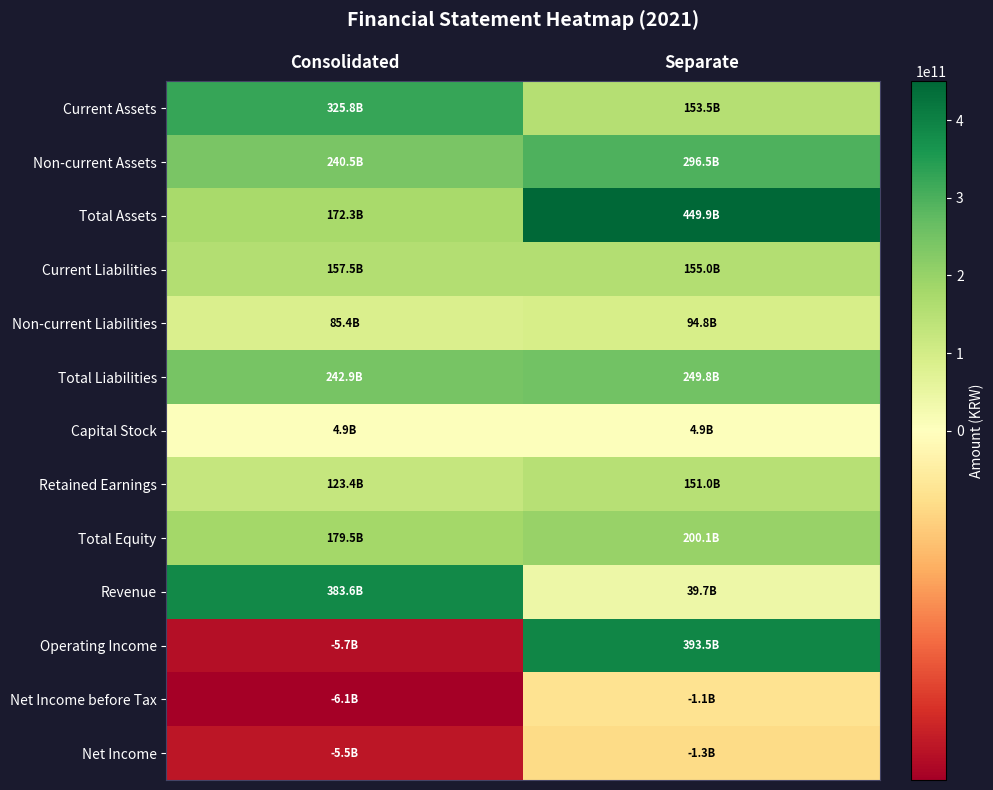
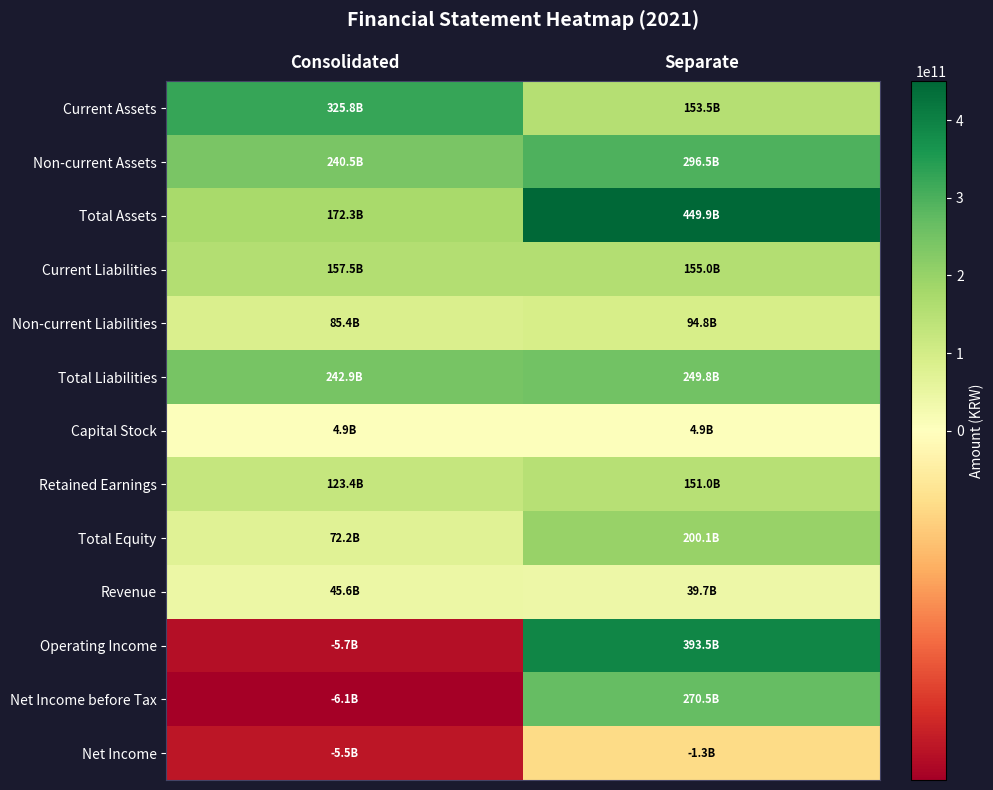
  {
    "Current Assets": {
      "Consolidated": "325.8B",
      "Separate": "153.5B"
    },
    "Non-current Assets": {
      "Consolidated": "240.5B",
      "Separate": "296.5B"
    },
    "Total Assets": {
      "Consolidated": "172.3B",
      "Separate": "449.9B"
    },
    "Current Liabilities": {
      "Consolidated": "157.5B",
      "Separate": "155.0B"
    },
    "Non-current Liabilities": {
      "Consolidated": "85.4B",
      "Separate": "94.8B"
    },
    "Total Liabilities": {
      "Consolidated": "242.9B",
      "Separate": "249.8B"
    },
    "Capital Stock": {
      "Consolidated": "4.9B",
      "Separate": "4.9B"
    },
    "Retained Earnings": {
      "Consolidated": "123.4B",
      "Separate": "151.0B"
    },
    "Total Equity": {
-     "Consolidated": "179.5B",
+     "Consolidated": "72.2B",
      "Separate": "200.1B"
    },
    "Revenue": {
-     "Consolidated": "383.6B",
+     "Consolidated": "45.6B",
      "Separate": "39.7B"
    },
    "Operating Income": {
      "Consolidated": "-5.7B",
      "Separate": "393.5B"
    },
    "Net Income before Tax": {
      "Consolidated": "-6.1B",
-     "Separate": "-1.1B"
+     "Separate": "270.5B"
    },
    "Net Income": {
      "Consolidated": "-5.5B",
      "Separate": "-1.3B"
    }
  }
